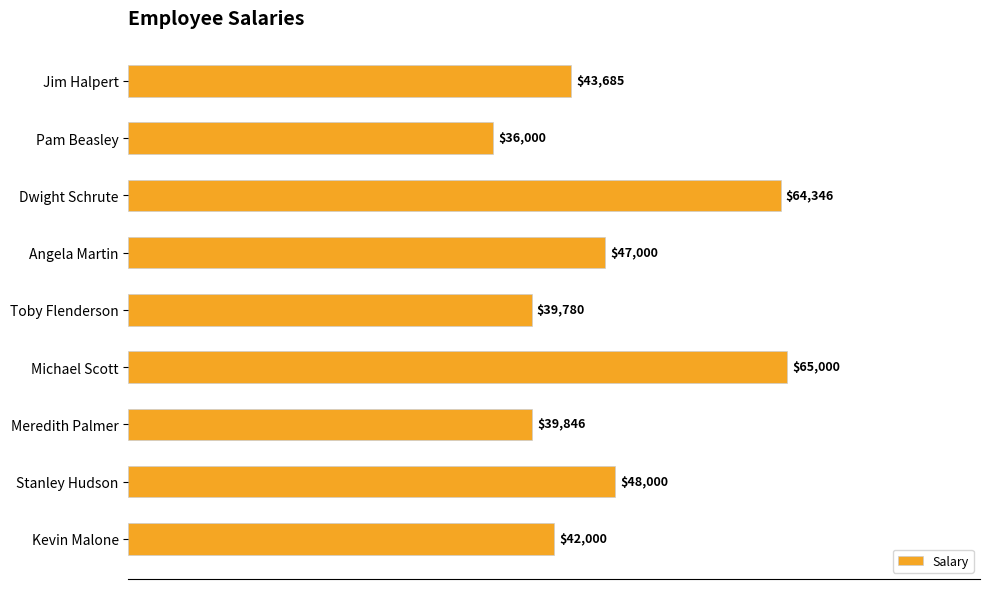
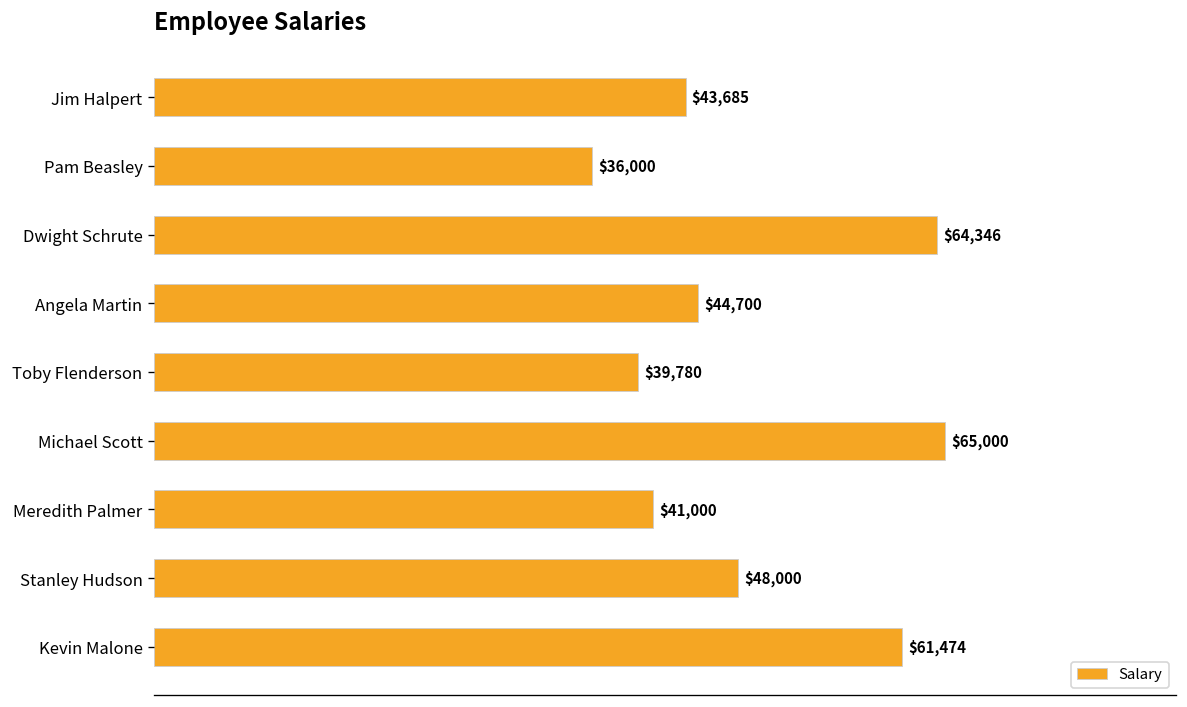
  {
    "Jim Halpert": "$43,685",
    "Pam Beasley": "$36,000",
    "Dwight Schrute": "$64,346",
-   "Angela Martin": "$47,000",
+   "Angela Martin": "$44,700",
    "Toby Flenderson": "$39,780",
    "Michael Scott": "$65,000",
-   "Meredith Palmer": "$39,846",
+   "Meredith Palmer": "$41,000",
    "Stanley Hudson": "$48,000",
-   "Kevin Malone": "$42,000"
+   "Kevin Malone": "$61,474"
  }
